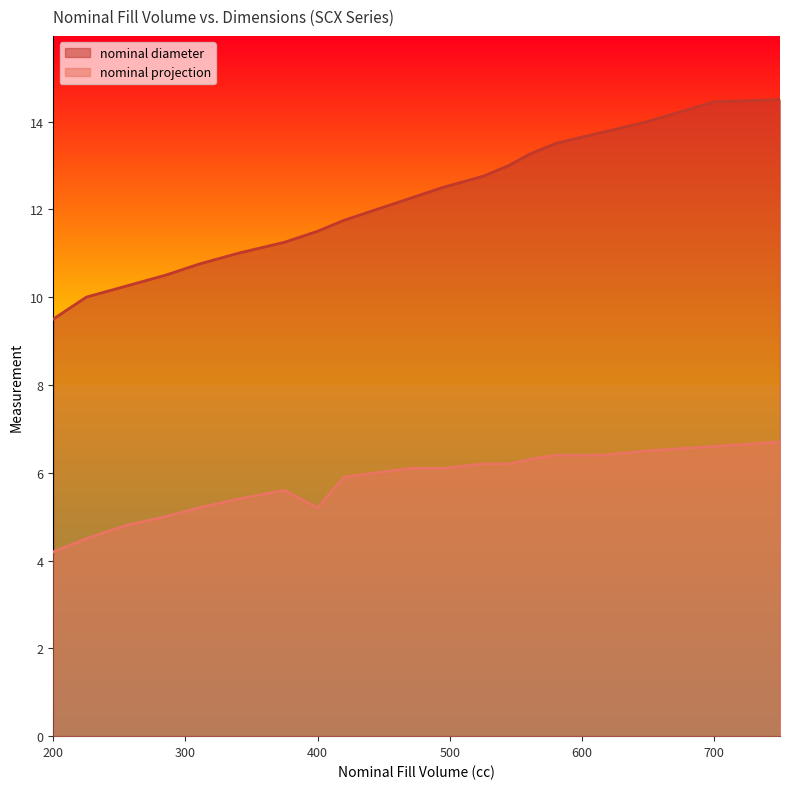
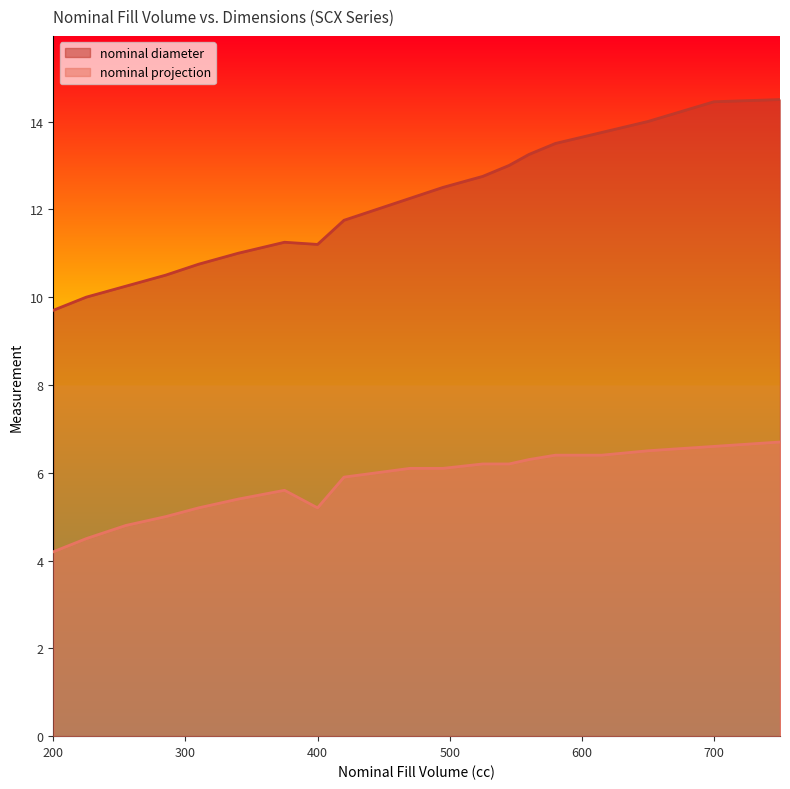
  {
    "nominal diameter": {
-     "200": 9.5,
-     "400": 11.5,
+     "200": 9.7,
+     "400": 11.2,
      "700": 14.5
    },
    "nominal projection": {
      "200": 4.2,
      "400": 5.2,
      "700": 6.6
    }
  }
